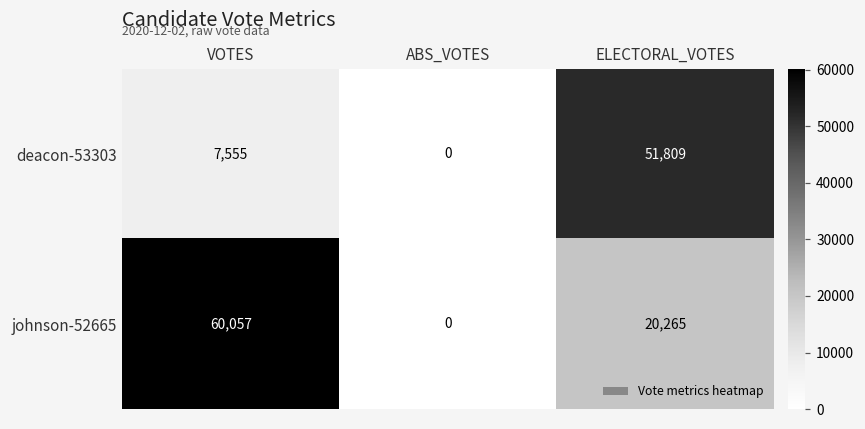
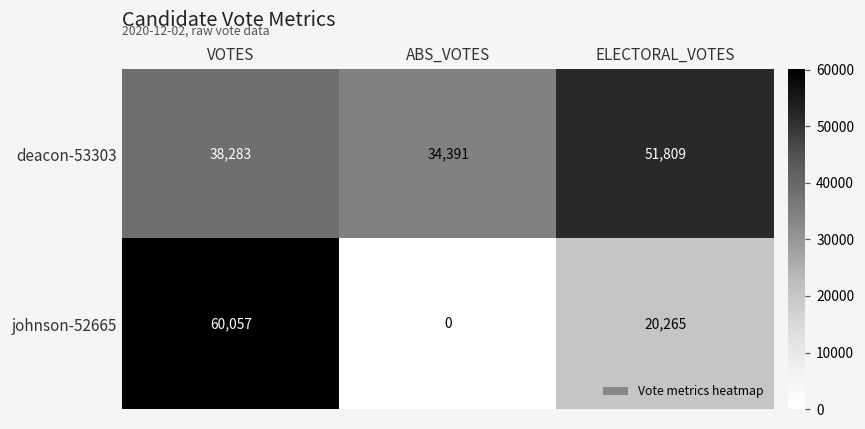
  {
    "deacon-53303": {
-     "VOTES": "7,555",
-     "ABS_VOTES": "0",
+     "VOTES": "38,283",
+     "ABS_VOTES": "34,391",
      "ELECTORAL_VOTES": "51,809"
    },
    "johnson-52665": {
      "VOTES": "60,057",
      "ABS_VOTES": "0",
      "ELECTORAL_VOTES": "20,265"
    }
  }
